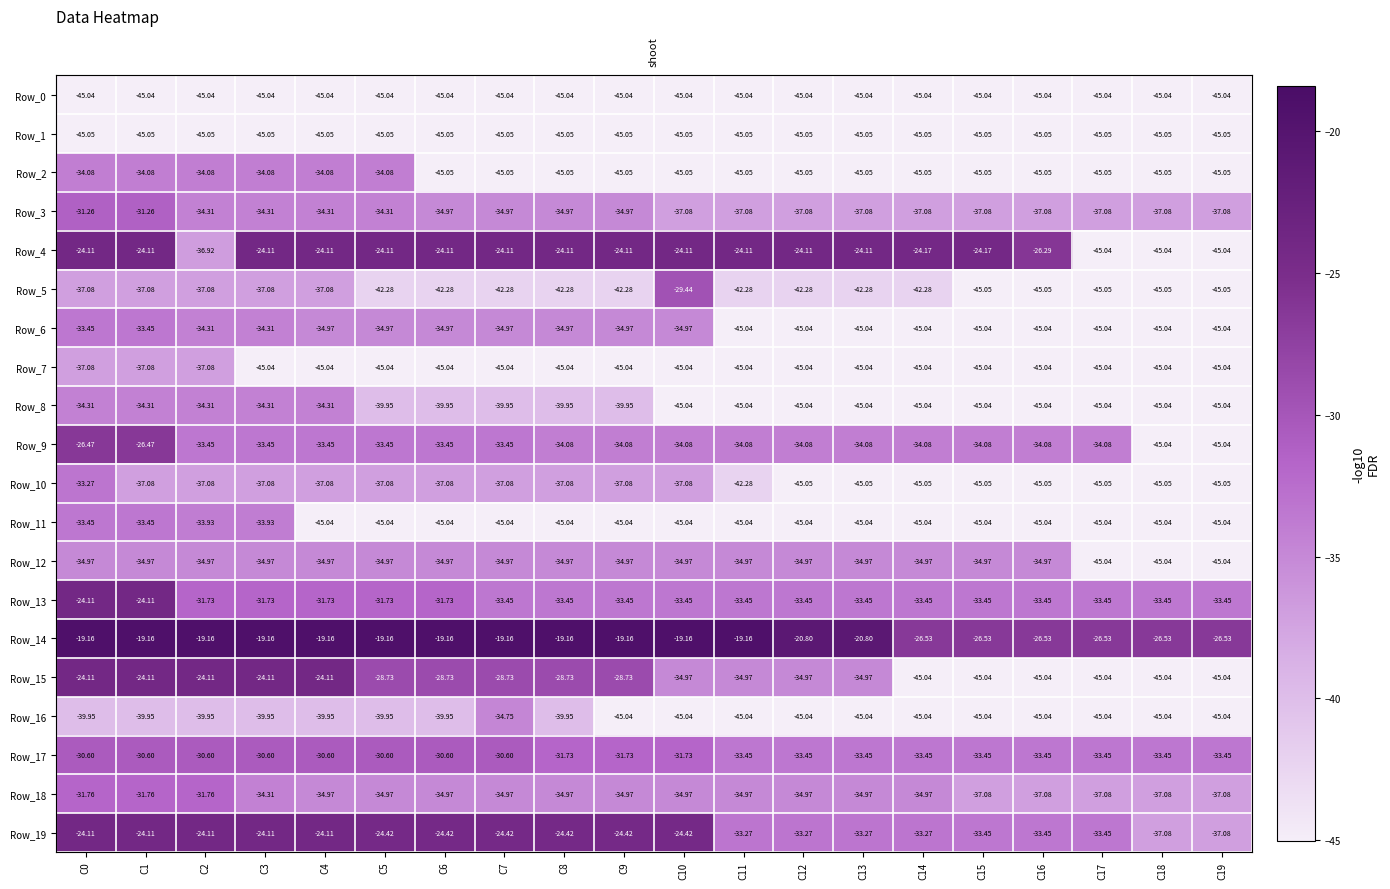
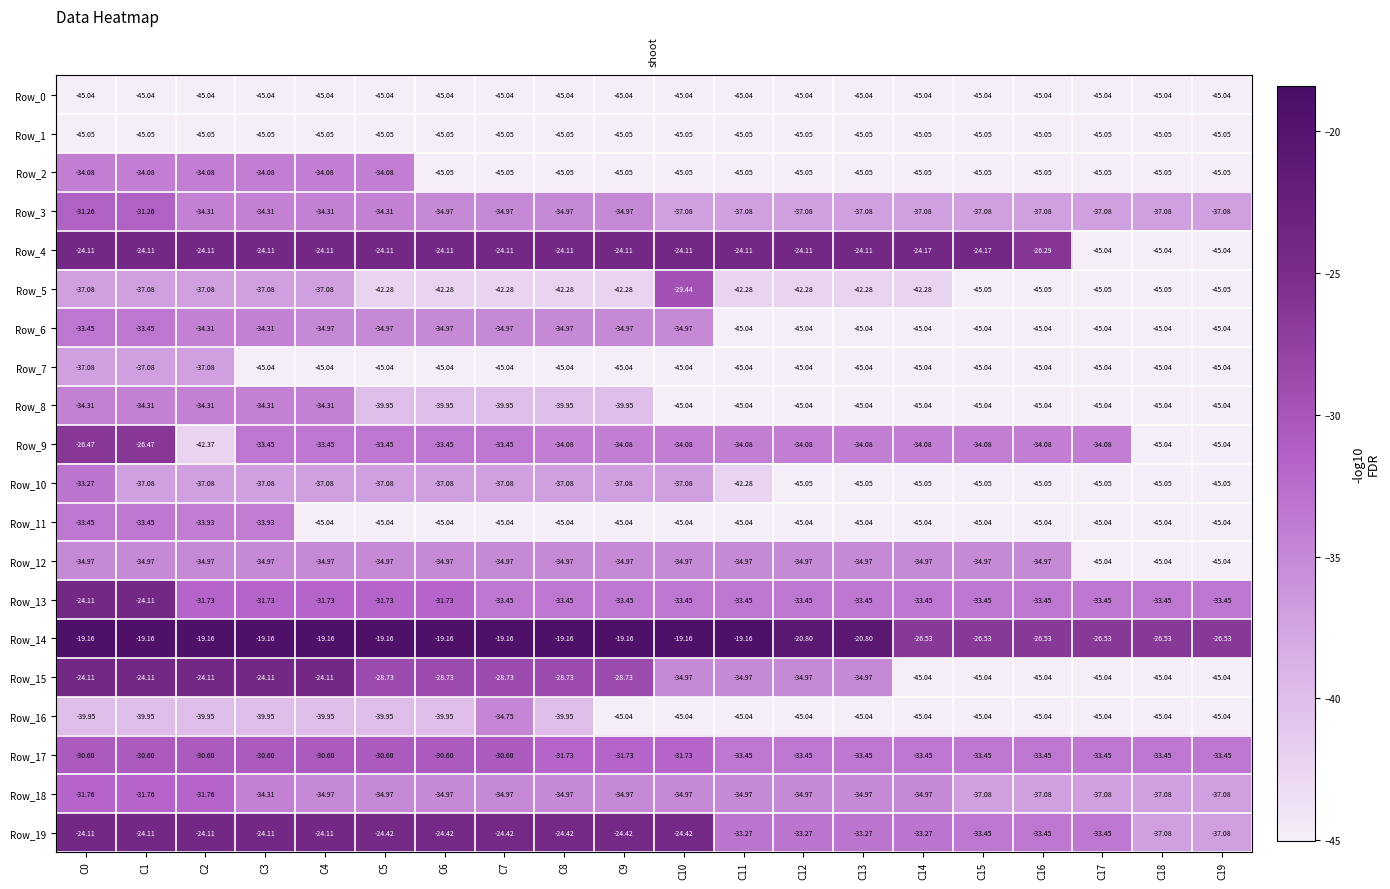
  {
    "Row_4": {
      "C0": -24.11,
      "C1": -24.11,
-     "C2": -36.92,
+     "C2": -24.11,
      "C3": -24.11,
      "C4": -24.11,
      "C5": -24.11,
      "C6": -24.11,
      "C7": -24.11,
      "C8": -24.11,
      "C9": -24.11,
      "C10": -24.11,
      "C11": -24.11,
      "C12": -24.11,
      "C13": -24.11,
      "C14": -24.17,
      "C15": -24.17,
      "C16": -26.29,
      "C17": -45.04,
      "C18": -45.04,
      "C19": -45.04
    },
    "Row_9": {
      "C0": -26.47,
      "C1": -26.47,
-     "C2": -33.45,
+     "C2": -42.37,
      "C3": -33.45,
      "C4": -33.45,
      "C5": -33.45,
      "C6": -33.45,
      "C7": -33.45,
      "C8": -34.08,
      "C9": -34.08,
      "C10": -34.08,
      "C11": -34.08,
      "C12": -34.08,
      "C13": -34.08,
      "C14": -34.08,
      "C15": -34.08,
      "C16": -34.08,
      "C17": -34.08,
      "C18": -45.04,
      "C19": -45.04
    }
  }
